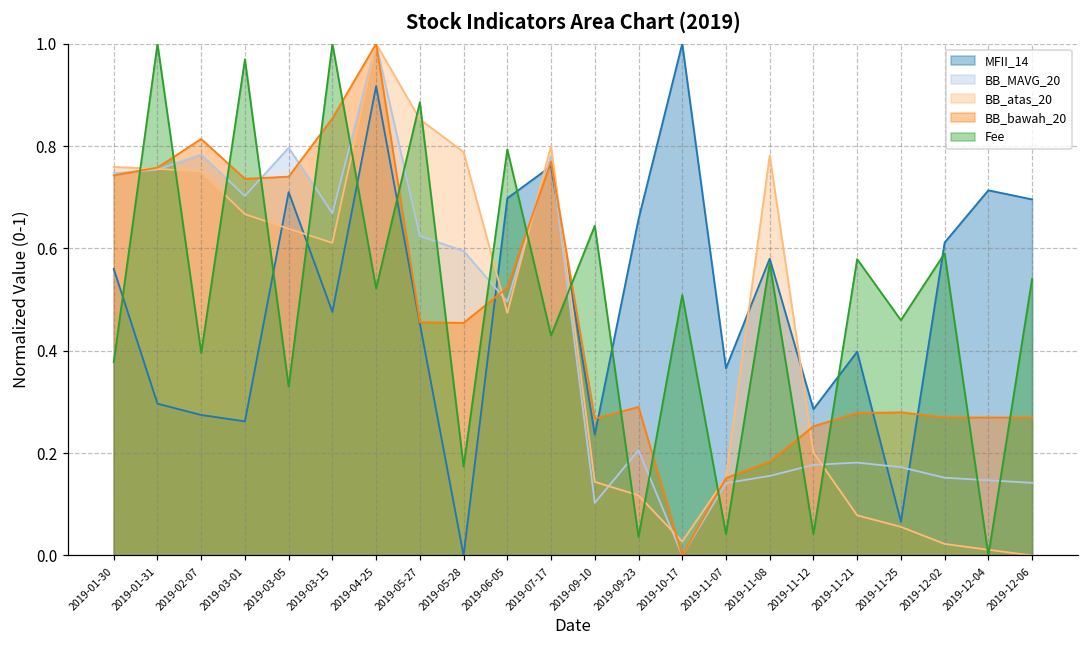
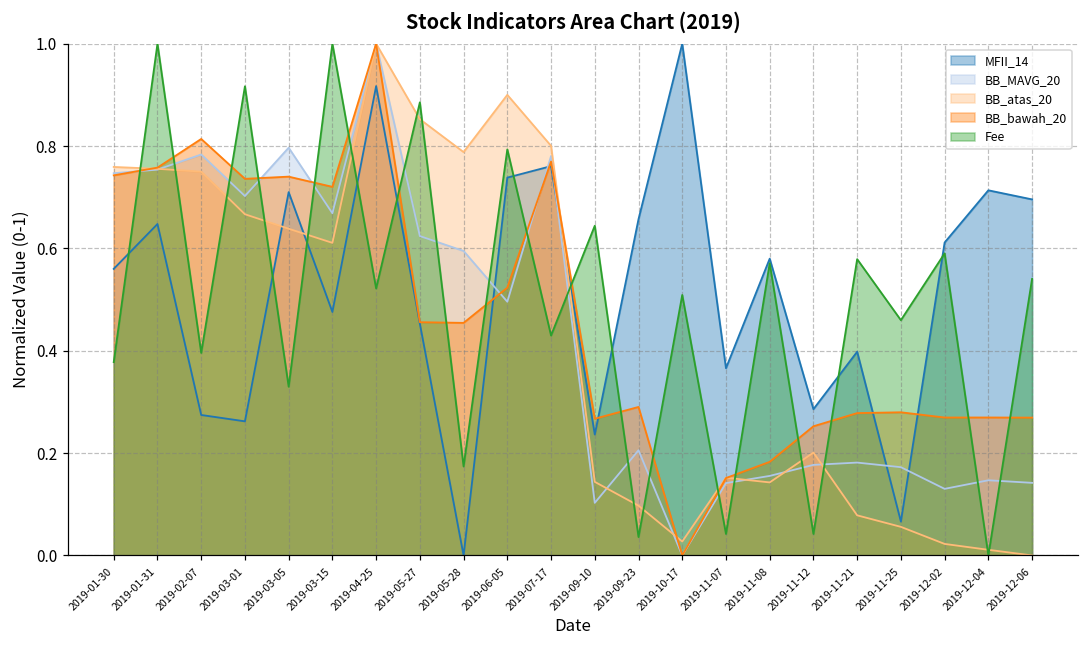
  {
    "MFII_14": {
      "2019-01-30": 0.56,
-     "2019-01-31": 0.30,
+     "2019-01-31": 0.65,
      "2019-02-07": 0.27,
      "2019-03-01": 0.26,
      "2019-03-05": 0.71,
      "2019-03-15": 0.48,
      "2019-04-25": 0.92,
      "2019-05-28": 0.00,
-     "2019-06-05": 0.70,
+     "2019-06-05": 0.74,
      "2019-07-17": 0.76,
      "2019-09-10": 0.24,
      "2019-09-23": 0.66,
      "2019-10-17": 1.00,
      "2019-11-07": 0.37,
      "2019-11-08": 0.58,
      "2019-11-12": 0.29,
      "2019-11-21": 0.40,
      "2019-11-25": 0.07,
      "2019-12-02": 0.61,
      "2019-12-04": 0.71,
      "2019-12-06": 0.70
    },
    "BB_MAVG_20": {
      "2019-02-07": 0.78,
      "2019-03-01": 0.70,
      "2019-03-05": 0.80,
      "2019-03-15": 0.67,
      "2019-05-27": 0.62,
      "2019-05-28": 0.59,
      "2019-06-05": 0.50,
      "2019-07-17": 0.78,
      "2019-09-10": 0.10,
      "2019-09-23": 0.21,
      "2019-11-07": 0.14,
      "2019-11-08": 0.16,
      "2019-11-12": 0.18,
      "2019-11-21": 0.18,
      "2019-11-25": 0.17,
-     "2019-12-02": 0.15,
+     "2019-12-02": 0.13,
      "2019-12-04": 0.15,
      "2019-12-06": 0.14
    },
    "BB_atas_20": {
      "2019-01-30": 0.76,
      "2019-02-07": 0.75,
      "2019-03-01": 0.67,
      "2019-03-05": 0.64,
      "2019-03-15": 0.61,
      "2019-05-27": 0.85,
      "2019-05-28": 0.79,
-     "2019-06-05": 0.47,
+     "2019-06-05": 0.90,
      "2019-07-17": 0.80,
      "2019-09-10": 0.14,
-     "2019-09-23": 0.12,
+     "2019-09-23": 0.10,
      "2019-10-17": 0.03,
-     "2019-11-08": 0.78,
+     "2019-11-08": 0.14,
      "2019-11-12": 0.20,
      "2019-11-21": 0.08,
      "2019-11-25": 0.06,
      "2019-12-02": 0.02,
      "2019-12-04": 0.01,
      "2019-12-06": 0.00
    },
    "BB_bawah_20": {
      "2019-02-07": 0.81,
      "2019-03-01": 0.74,
      "2019-03-05": 0.74,
-     "2019-03-15": 0.85,
+     "2019-03-15": 0.72,
      "2019-05-28": 0.45,
      "2019-06-05": 0.52,
      "2019-07-17": 0.77,
      "2019-09-10": 0.27,
      "2019-09-23": 0.29,
      "2019-11-08": 0.18,
      "2019-11-12": 0.25,
      "2019-11-21": 0.28,
      "2019-11-25": 0.28,
      "2019-12-02": 0.27,
      "2019-12-04": 0.27,
      "2019-12-06": 0.27
    },
    "Fee": {
      "2019-01-30": 0.38,
      "2019-01-31": 1.00,
      "2019-02-07": 0.40,
-     "2019-03-01": 0.97,
+     "2019-03-01": 0.92,
      "2019-03-05": 0.33,
      "2019-03-15": 1.00,
      "2019-04-25": 0.52,
      "2019-05-27": 0.89,
      "2019-05-28": 0.17,
      "2019-06-05": 0.79,
      "2019-07-17": 0.43,
      "2019-09-10": 0.64,
      "2019-09-23": 0.04,
      "2019-10-17": 0.51,
      "2019-11-07": 0.04,
      "2019-11-08": 0.57,
      "2019-11-12": 0.04,
      "2019-11-21": 0.58,
      "2019-11-25": 0.46,
      "2019-12-02": 0.59,
      "2019-12-04": 0.00,
      "2019-12-06": 0.54
    }
  }
